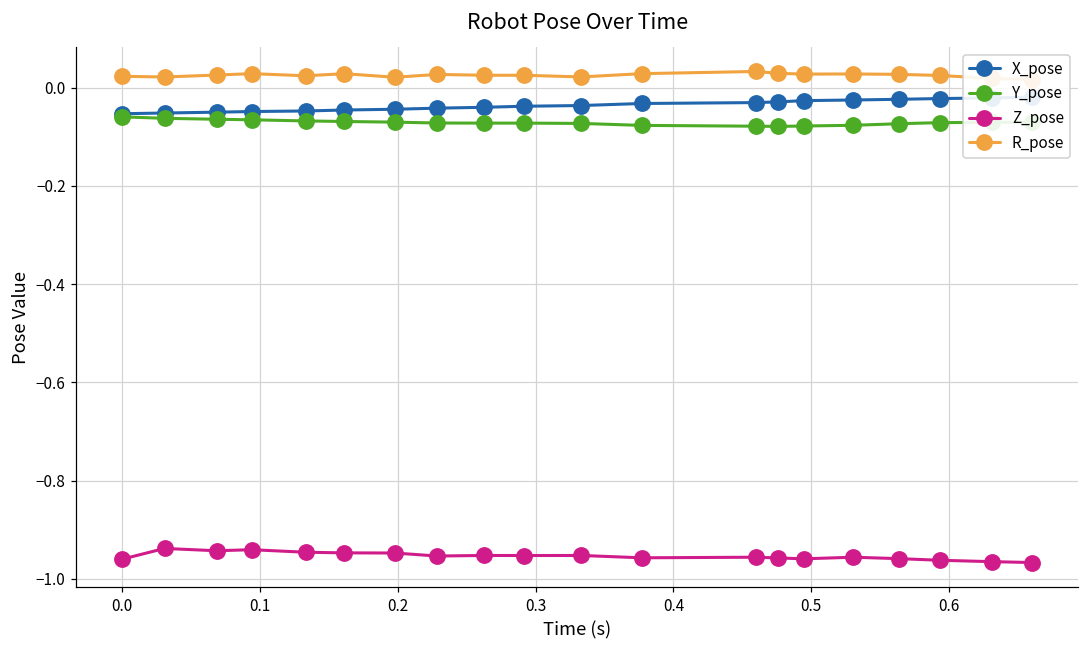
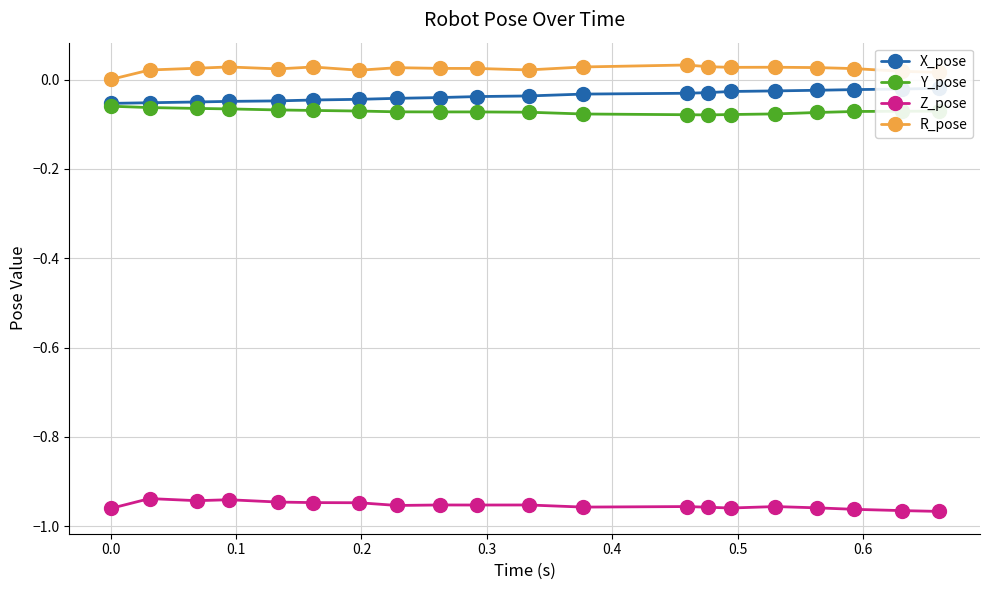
  {
    "X_pose": {
      "0.0": -0.05
    },
    "Y_pose": {
      "0.0": -0.06
    },
    "Z_pose": {
      "0.0": -0.96
    },
    "R_pose": {
-     "0.0": 0.02
+     "0.0": 0.00
    }
  }
